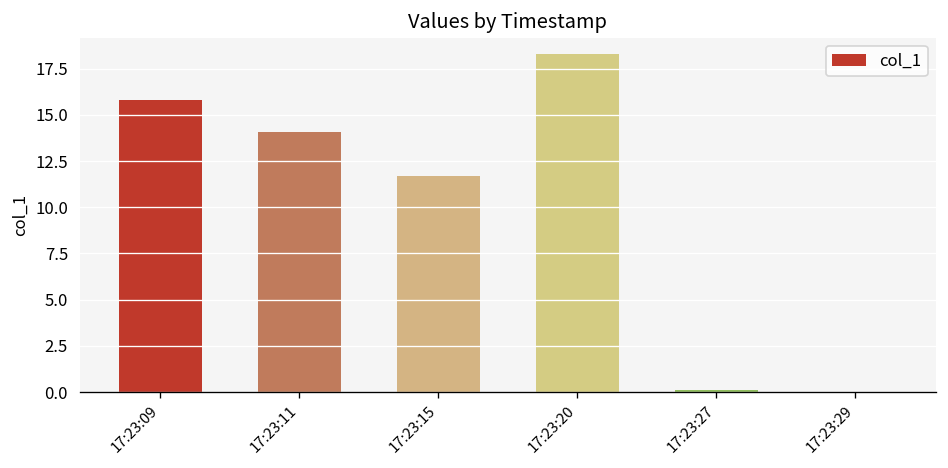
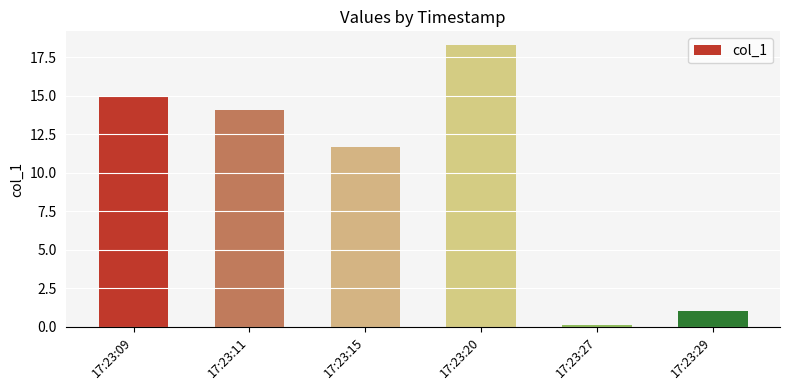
  {
-   "17:23:09": 15.8,
+   "17:23:09": 15.0,
    "17:23:11": 14.1,
    "17:23:15": 11.7,
    "17:23:20": 18.3,
-   "17:23:29": 0.0
+   "17:23:29": 1.0
  }
